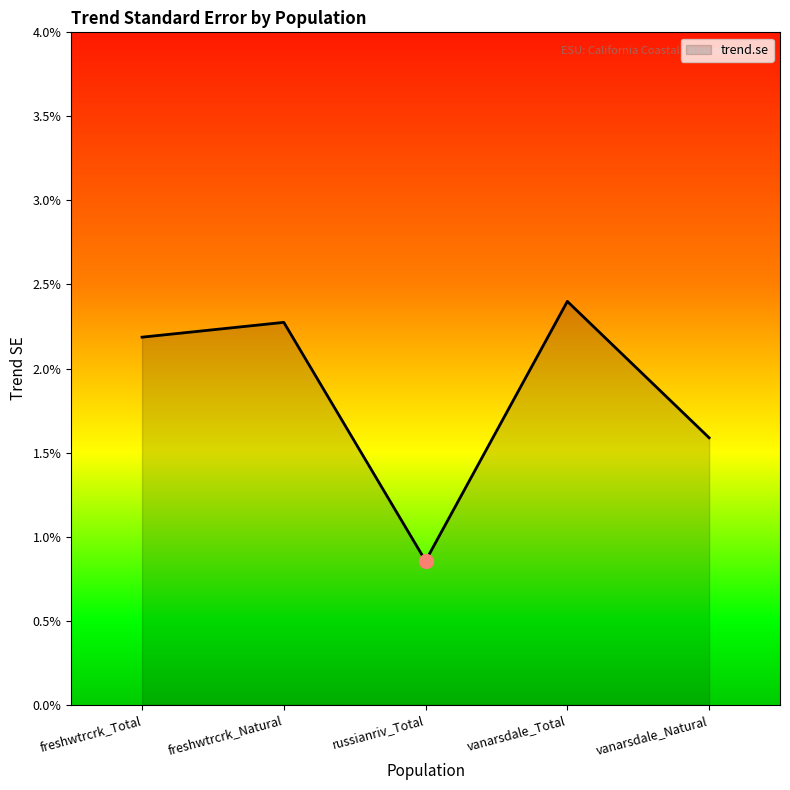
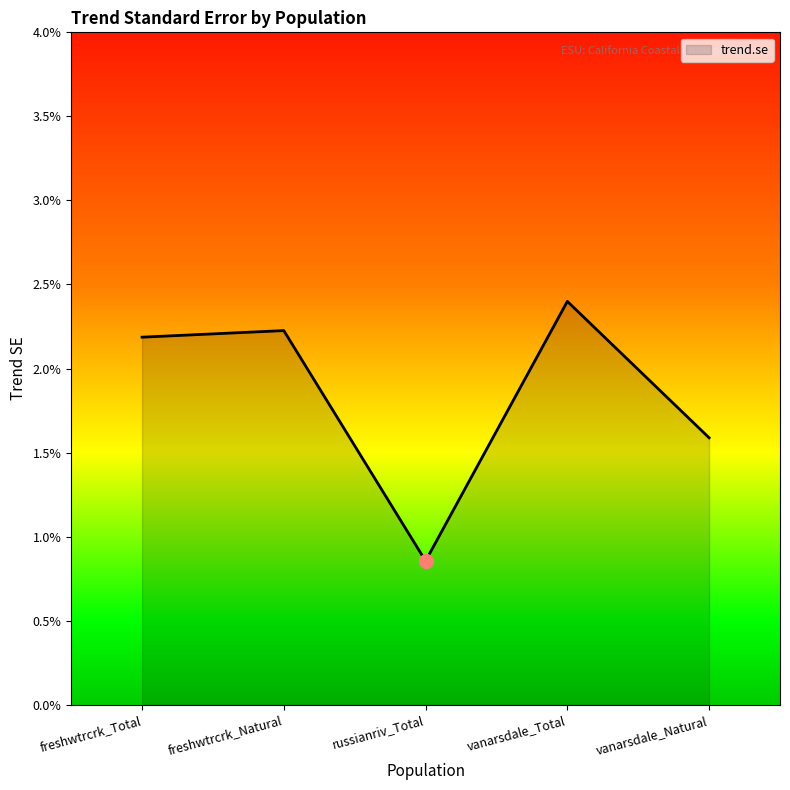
  {
    "trend.se": {
      "freshwtrcrk_Total": "2.19%",
-     "freshwtrcrk_Natural": "2.27%",
+     "freshwtrcrk_Natural": "2.23%",
      "vanarsdale_Total": "2.40%",
      "vanarsdale_Natural": "1.59%"
    }
  }
